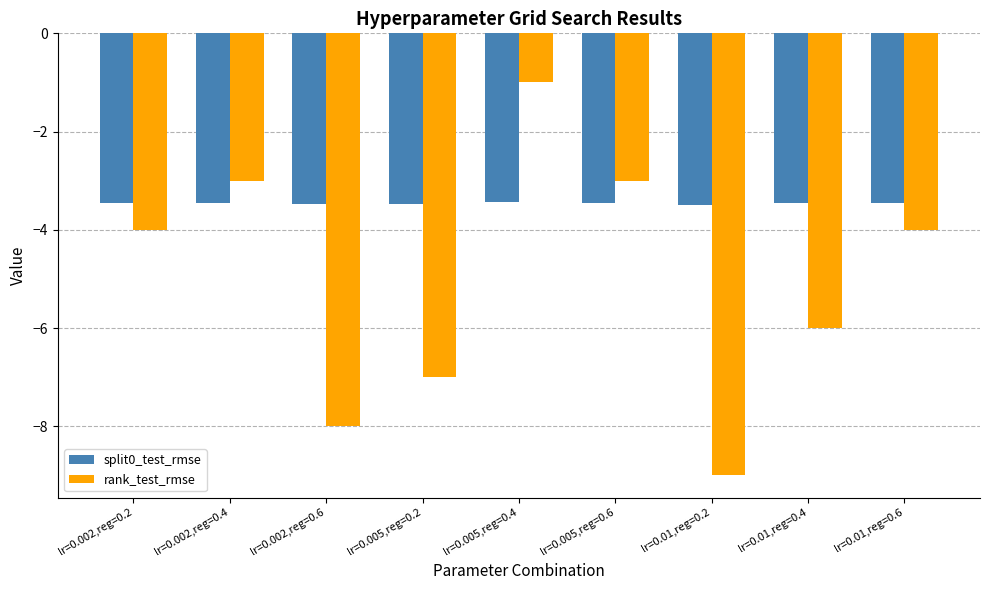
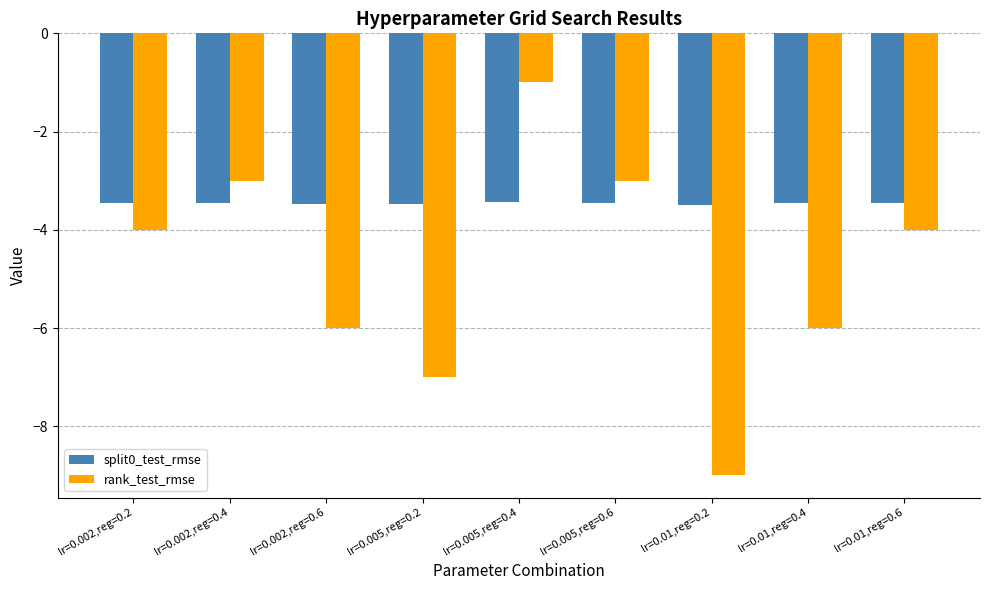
  {
    "split0_test_rmse": {
      "lr=0.002,reg=0.2": -3.4,
      "lr=0.002,reg=0.4": -3.5,
      "lr=0.002,reg=0.6": -3.5,
      "lr=0.005,reg=0.2": -3.5,
      "lr=0.005,reg=0.4": -3.4,
      "lr=0.005,reg=0.6": -3.5,
      "lr=0.01,reg=0.2": -3.5,
      "lr=0.01,reg=0.4": -3.5,
      "lr=0.01,reg=0.6": -3.4
    },
    "rank_test_rmse": {
      "lr=0.002,reg=0.2": -4.0,
      "lr=0.002,reg=0.4": -3.0,
-     "lr=0.002,reg=0.6": -8.0,
+     "lr=0.002,reg=0.6": -6.0,
      "lr=0.005,reg=0.2": -7.0,
      "lr=0.005,reg=0.4": -1.0,
      "lr=0.005,reg=0.6": -3.0,
      "lr=0.01,reg=0.2": -9.0,
      "lr=0.01,reg=0.4": -6.0,
      "lr=0.01,reg=0.6": -4.0
    }
  }
